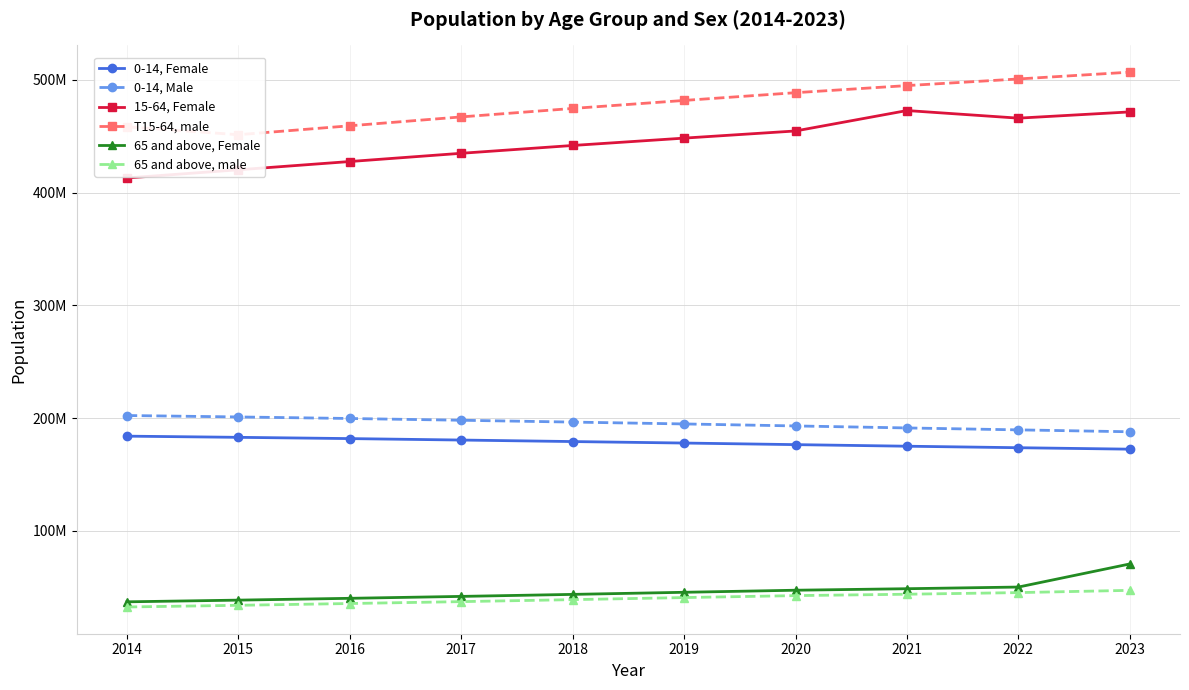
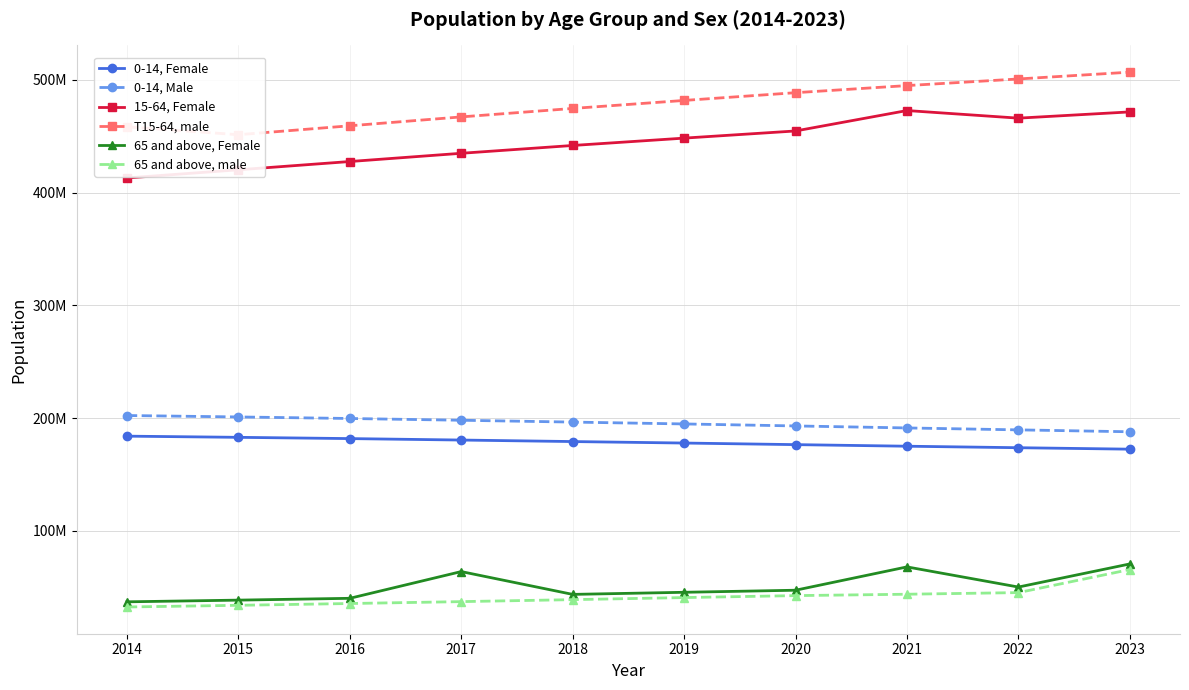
  {
    "15-64, Female": {
      "2014": 413000000,
      "2016": 427000000,
      "2017": 435000000,
      "2018": 442000000,
      "2019": 448000000,
      "2020": 455000000,
      "2021": 473000000,
      "2022": 466000000,
      "2023": 471000000
    },
    "T15-64, male": {
      "2016": 459000000,
      "2017": 467000000,
      "2018": 475000000,
      "2019": 482000000,
      "2020": 489000000,
      "2021": 495000000,
      "2022": 501000000,
      "2023": 507000000
    },
    "65 and above, Female": {
      "2014": 37000000,
      "2015": 39000000,
      "2016": 40000000,
-     "2017": 42000000,
+     "2017": 64000000,
      "2018": 44000000,
      "2019": 46000000,
      "2020": 47000000,
-     "2021": 49000000,
+     "2021": 68000000,
      "2022": 50000000,
      "2023": 71000000
    },
    "65 and above, male": {
      "2014": 33000000,
      "2015": 34000000,
      "2016": 36000000,
      "2017": 37000000,
      "2018": 39000000,
      "2019": 41000000,
      "2020": 43000000,
      "2021": 44000000,
      "2022": 45000000,
-     "2023": 47000000
+     "2023": 66000000
    }
  }
